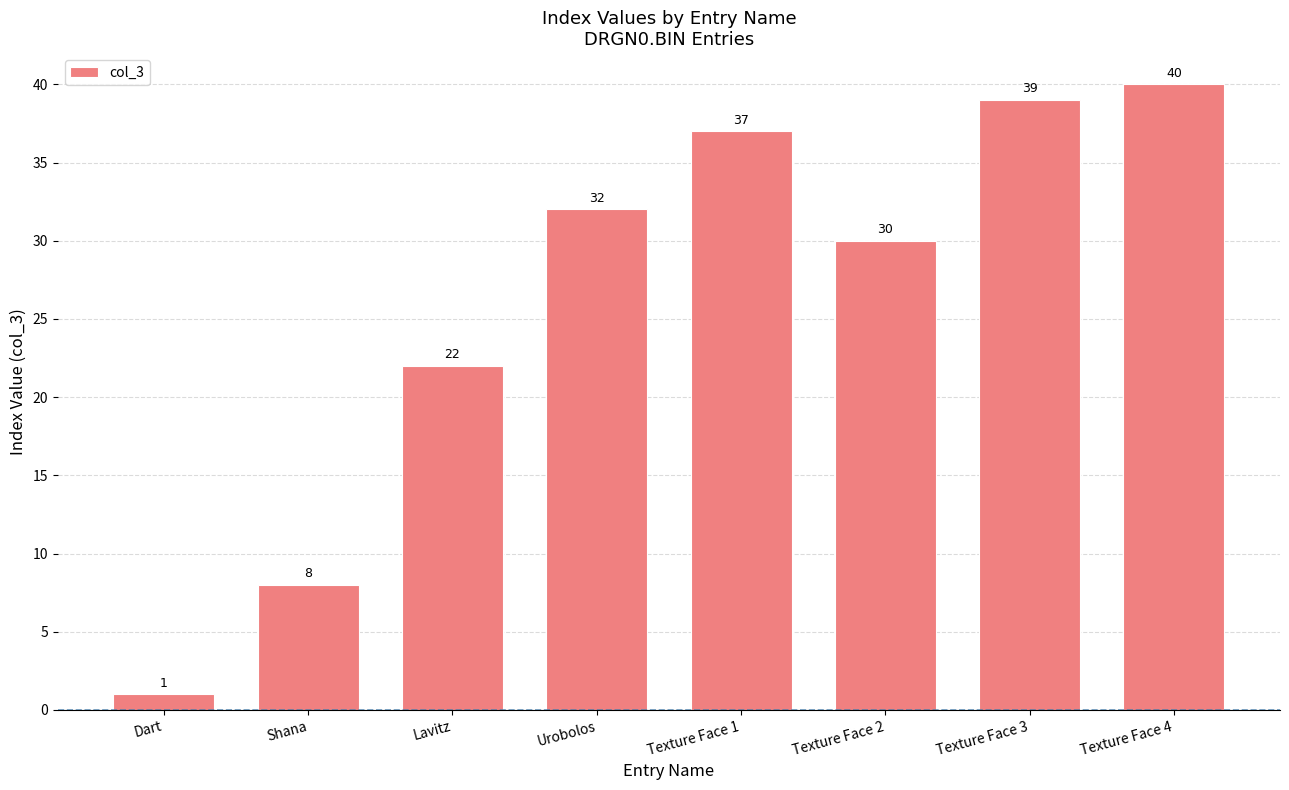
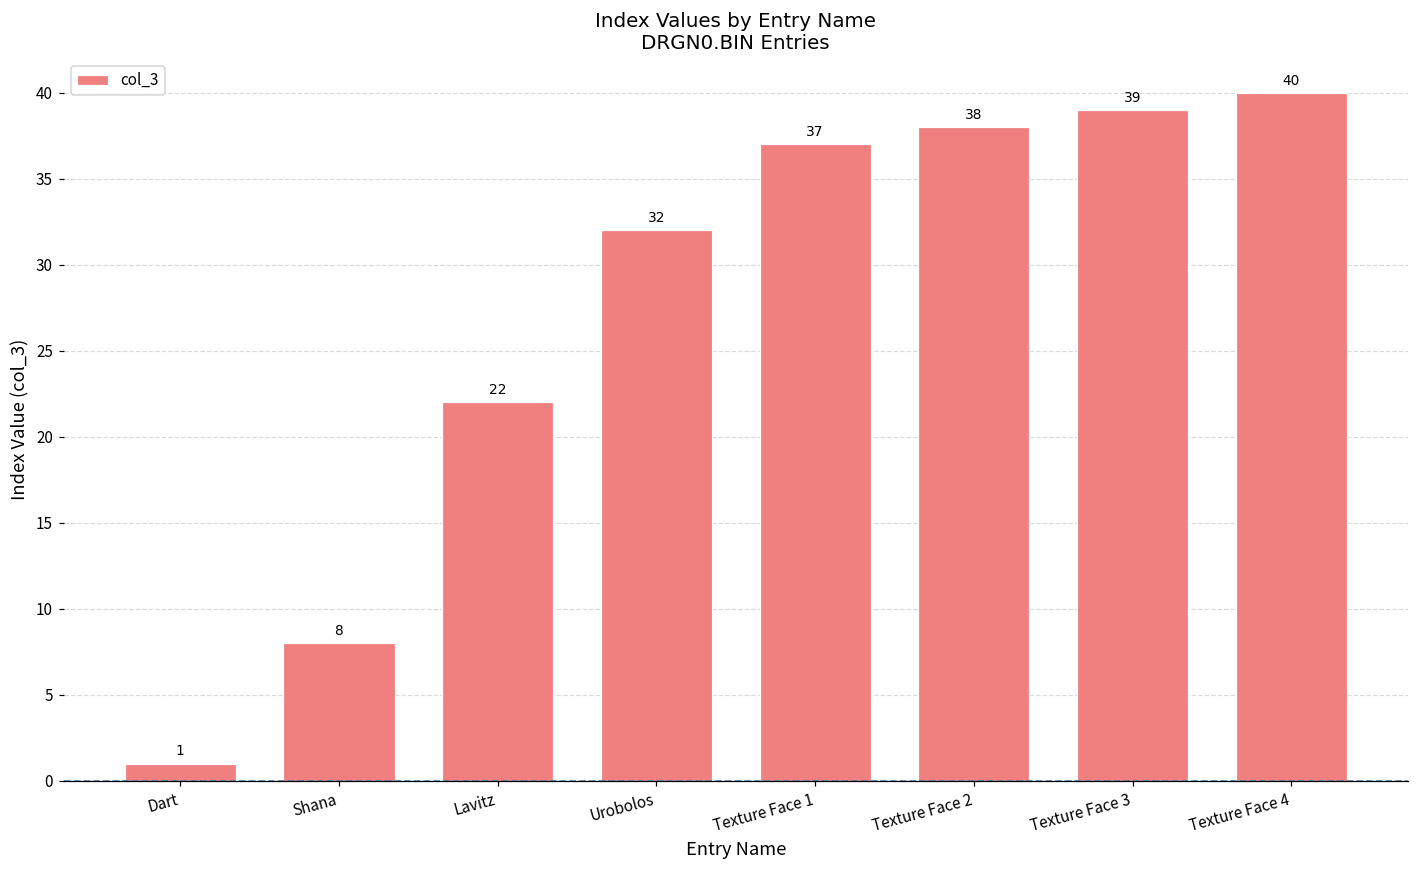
  {
    "Dart": 1,
    "Shana": 8,
    "Lavitz": 22,
    "Urobolos": 32,
    "Texture Face 1": 37,
-   "Texture Face 2": 30,
+   "Texture Face 2": 38,
    "Texture Face 3": 39,
    "Texture Face 4": 40
  }
